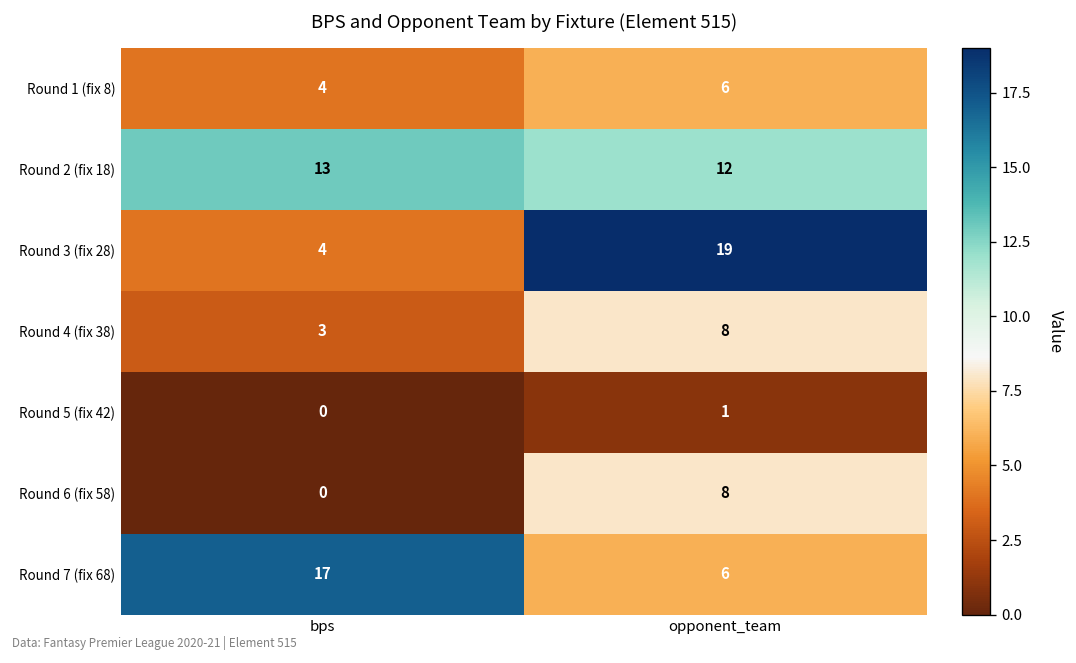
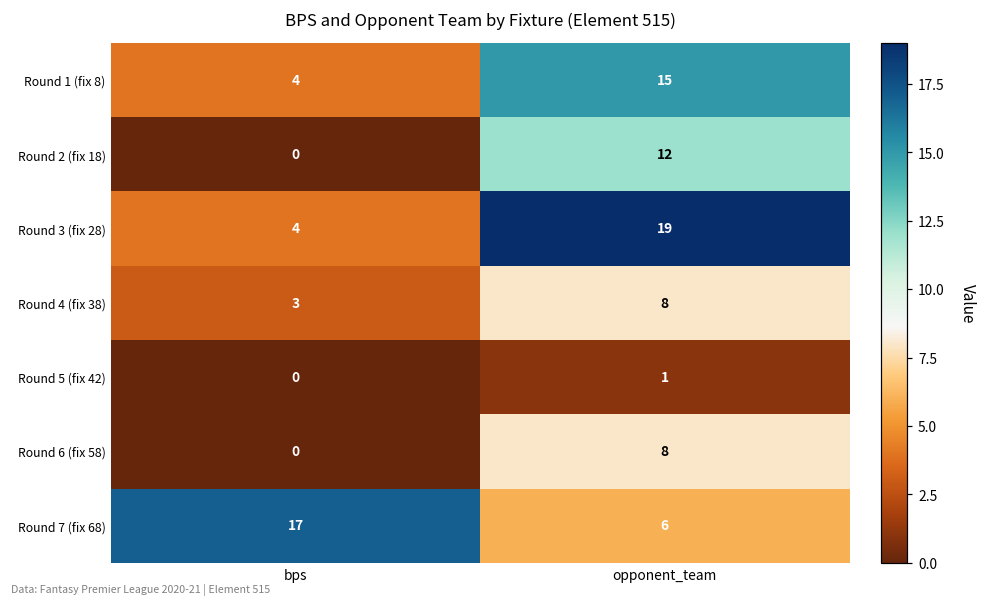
  {
    "Round 1 (fix 8)": {
      "bps": 4,
-     "opponent_team": 6
+     "opponent_team": 15
    },
    "Round 2 (fix 18)": {
-     "bps": 13,
+     "bps": 0,
      "opponent_team": 12
    },
    "Round 3 (fix 28)": {
      "bps": 4,
      "opponent_team": 19
    },
    "Round 4 (fix 38)": {
      "bps": 3,
      "opponent_team": 8
    },
    "Round 5 (fix 42)": {
      "bps": 0,
      "opponent_team": 1
    },
    "Round 6 (fix 58)": {
      "bps": 0,
      "opponent_team": 8
    },
    "Round 7 (fix 68)": {
      "bps": 17,
      "opponent_team": 6
    }
  }
